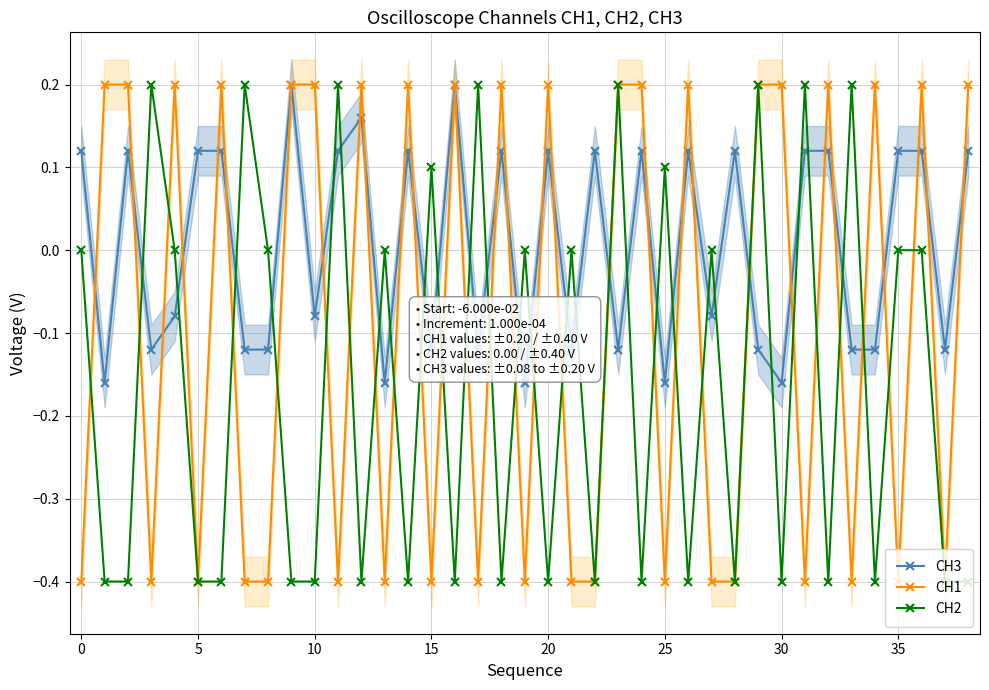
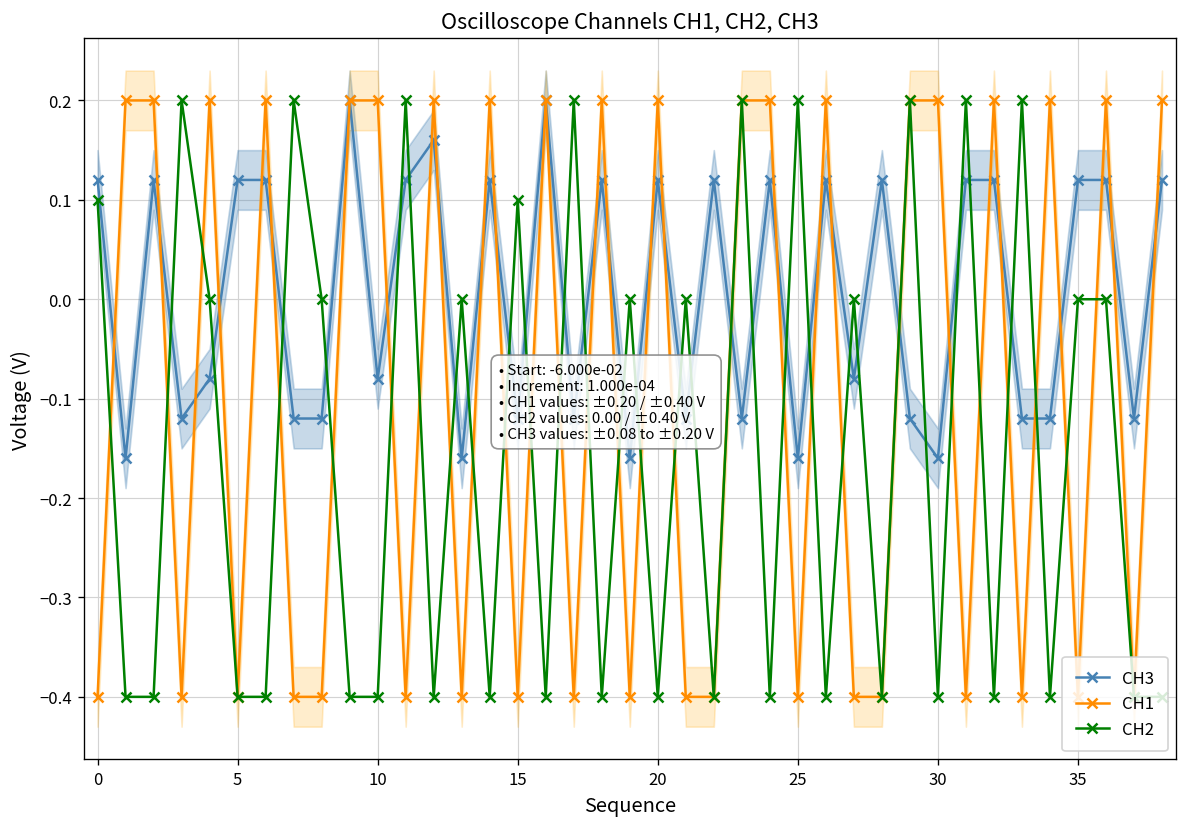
  {
    "CH2": {
-     "0": 0.0,
+     "0": 0.1,
      "10": -0.4,
      "15": 0.1,
      "20": -0.4,
-     "25": 0.1,
+     "25": 0.2,
      "30": -0.4,
      "35": 0.0
    }
  }
